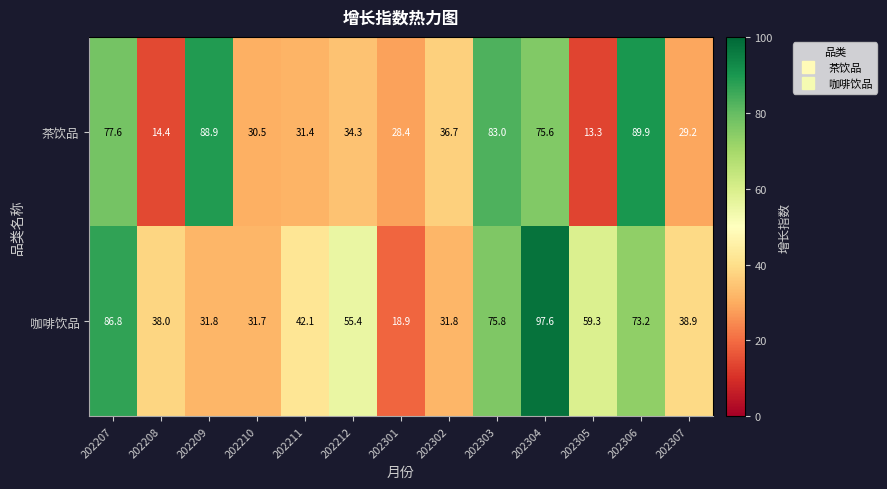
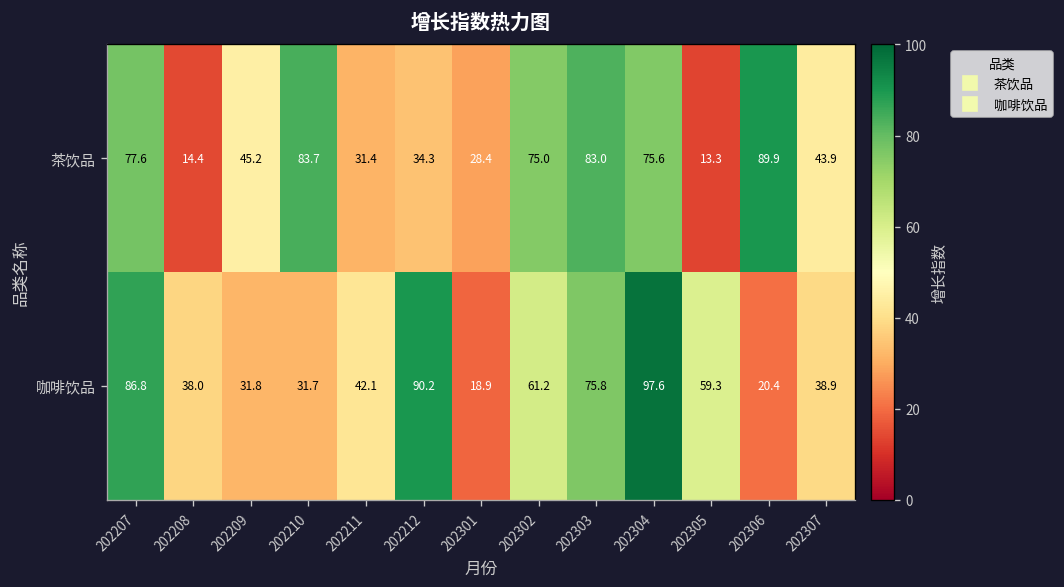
  {
    "茶饮品": {
      "202207": 77.6,
      "202208": 14.4,
-     "202209": 88.9,
-     "202210": 30.5,
+     "202209": 45.2,
+     "202210": 83.7,
      "202211": 31.4,
      "202212": 34.3,
      "202301": 28.4,
-     "202302": 36.7,
+     "202302": 75.0,
      "202303": 83.0,
      "202304": 75.6,
      "202305": 13.3,
      "202306": 89.9,
-     "202307": 29.2
+     "202307": 43.9
    },
    "咖啡饮品": {
      "202207": 86.8,
      "202208": 38.0,
      "202209": 31.8,
      "202210": 31.7,
      "202211": 42.1,
-     "202212": 55.4,
+     "202212": 90.2,
      "202301": 18.9,
-     "202302": 31.8,
+     "202302": 61.2,
      "202303": 75.8,
      "202304": 97.6,
      "202305": 59.3,
-     "202306": 73.2,
+     "202306": 20.4,
      "202307": 38.9
    }
  }
